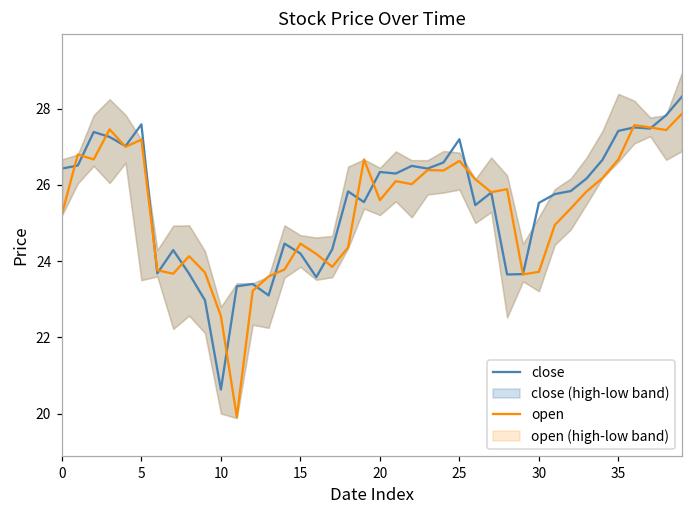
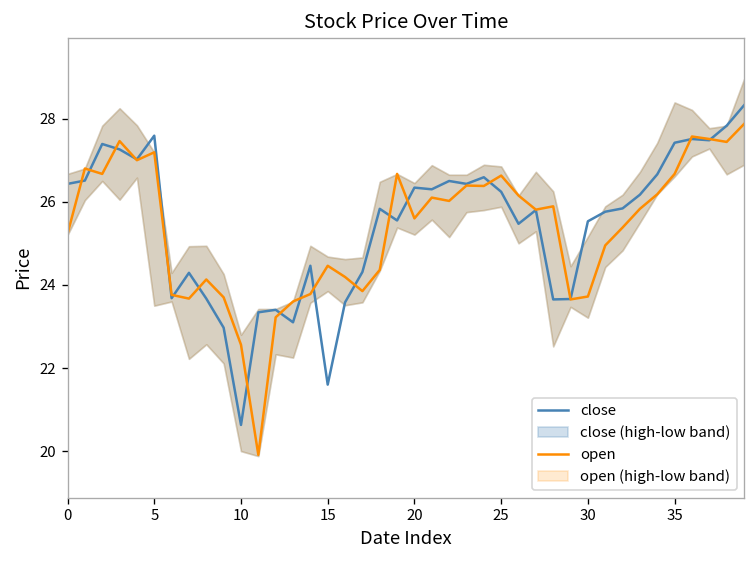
  {
    "close": {
      "0": 26.4,
      "5": 27.6,
      "10": 20.6,
-     "15": 24.2,
+     "15": 21.6,
      "20": 26.3,
-     "25": 27.2,
+     "25": 26.2,
      "30": 25.5,
      "35": 27.4
    }
  }
